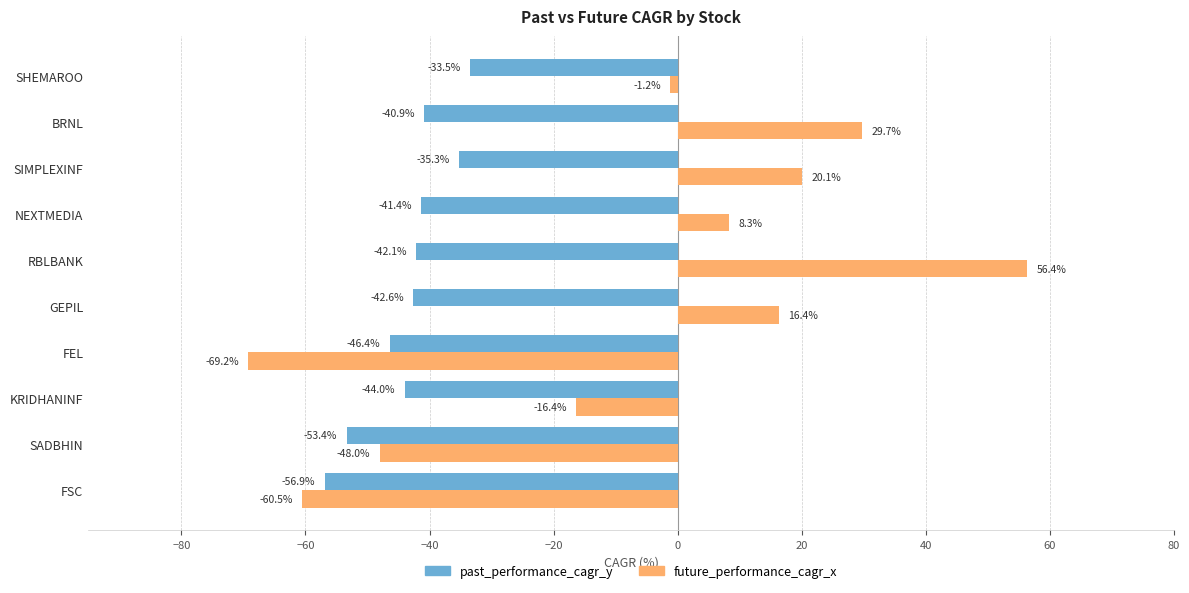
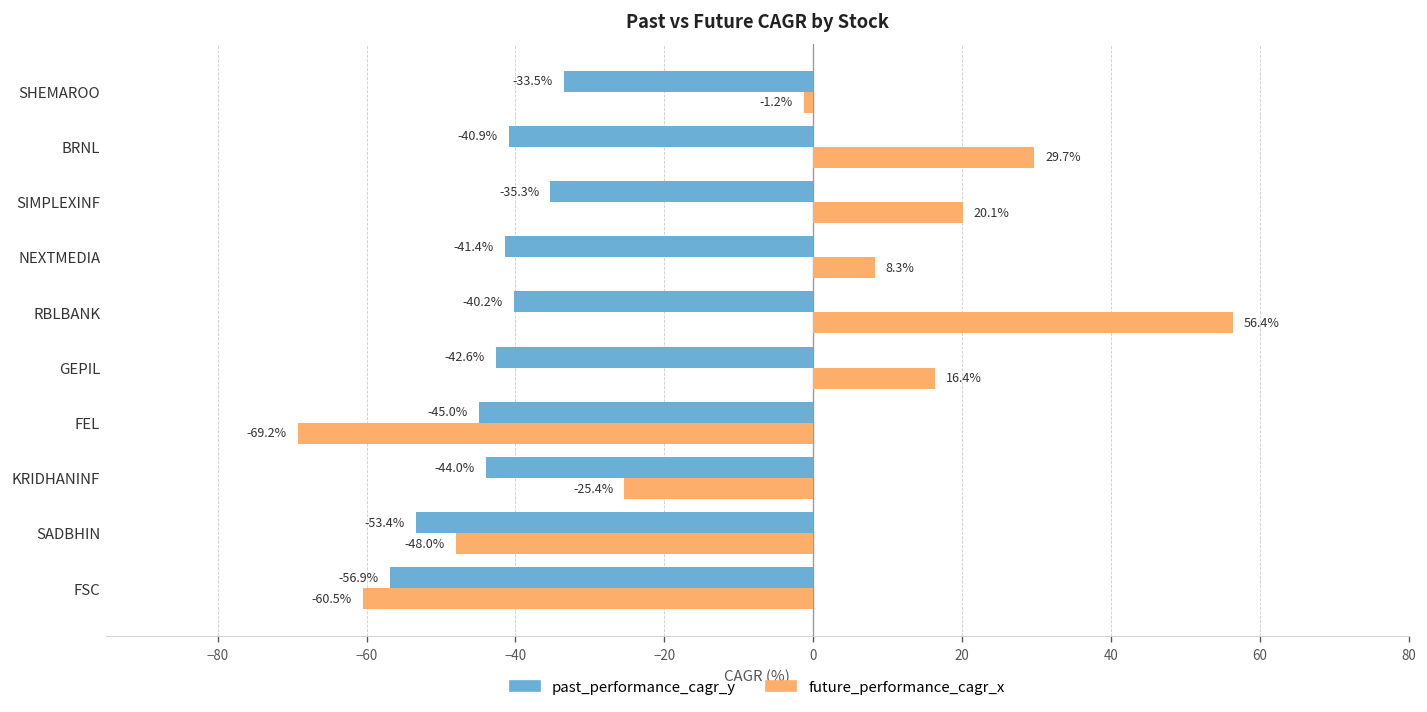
  {
    "past_performance_cagr_y": {
      "SHEMAROO": "-33.5%",
      "BRNL": "-40.9%",
      "SIMPLEXINF": "-35.3%",
      "NEXTMEDIA": "-41.4%",
-     "RBLBANK": "-42.1%",
+     "RBLBANK": "-40.2%",
      "GEPIL": "-42.6%",
-     "FEL": "-46.4%",
+     "FEL": "-45.0%",
      "KRIDHANINF": "-44.0%",
      "SADBHIN": "-53.4%",
      "FSC": "-56.9%"
    },
    "future_performance_cagr_x": {
      "SHEMAROO": "-1.2%",
      "BRNL": "29.7%",
      "SIMPLEXINF": "20.1%",
      "NEXTMEDIA": "8.3%",
      "RBLBANK": "56.4%",
      "GEPIL": "16.4%",
      "FEL": "-69.2%",
-     "KRIDHANINF": "-16.4%",
+     "KRIDHANINF": "-25.4%",
      "SADBHIN": "-48.0%",
      "FSC": "-60.5%"
    }
  }
